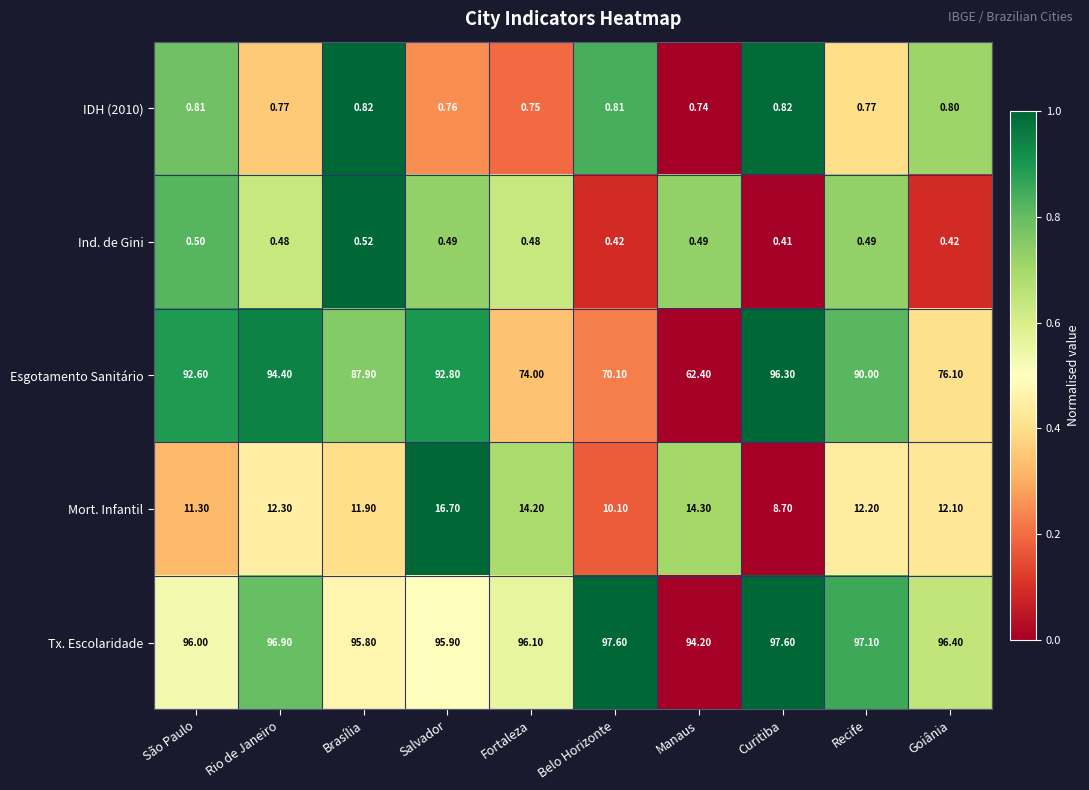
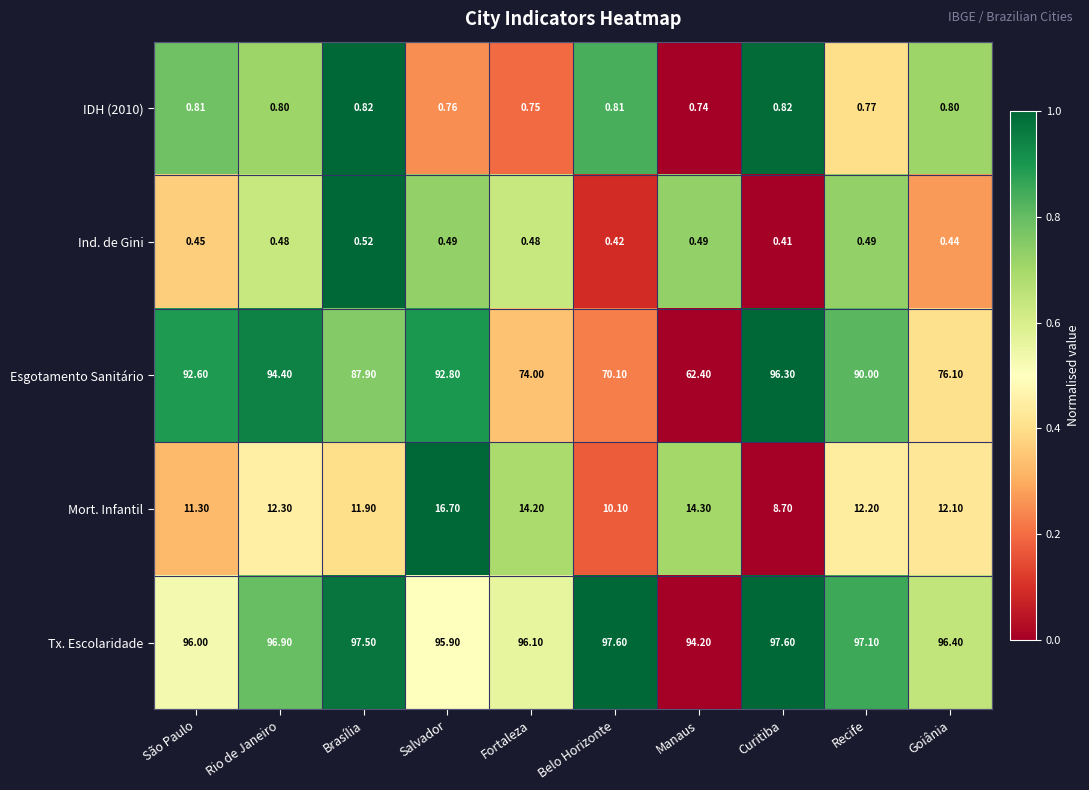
  {
    "IDH (2010)": {
      "São Paulo": 0.81,
-     "Rio de Janeiro": 0.77,
+     "Rio de Janeiro": 0.80,
      "Brasília": 0.82,
      "Salvador": 0.76,
      "Fortaleza": 0.75,
      "Belo Horizonte": 0.81,
      "Manaus": 0.74,
      "Curitiba": 0.82,
      "Recife": 0.77,
      "Goiânia": 0.80
    },
    "Ind. de Gini": {
-     "São Paulo": 0.50,
+     "São Paulo": 0.45,
      "Rio de Janeiro": 0.48,
      "Brasília": 0.52,
      "Salvador": 0.49,
      "Fortaleza": 0.48,
      "Belo Horizonte": 0.42,
      "Manaus": 0.49,
      "Curitiba": 0.41,
      "Recife": 0.49,
-     "Goiânia": 0.42
+     "Goiânia": 0.44
    },
    "Esgotamento Sanitário": {
      "São Paulo": 92.60,
      "Rio de Janeiro": 94.40,
      "Brasília": 87.90,
      "Salvador": 92.80,
      "Fortaleza": 74.00,
      "Belo Horizonte": 70.10,
      "Manaus": 62.40,
      "Curitiba": 96.30,
      "Recife": 90.00,
      "Goiânia": 76.10
    },
    "Mort. Infantil": {
      "São Paulo": 11.30,
      "Rio de Janeiro": 12.30,
      "Brasília": 11.90,
      "Salvador": 16.70,
      "Fortaleza": 14.20,
      "Belo Horizonte": 10.10,
      "Manaus": 14.30,
      "Curitiba": 8.70,
      "Recife": 12.20,
      "Goiânia": 12.10
    },
    "Tx. Escolaridade": {
      "São Paulo": 96.00,
      "Rio de Janeiro": 96.90,
-     "Brasília": 95.80,
+     "Brasília": 97.50,
      "Salvador": 95.90,
      "Fortaleza": 96.10,
      "Belo Horizonte": 97.60,
      "Manaus": 94.20,
      "Curitiba": 97.60,
      "Recife": 97.10,
      "Goiânia": 96.40
    }
  }
